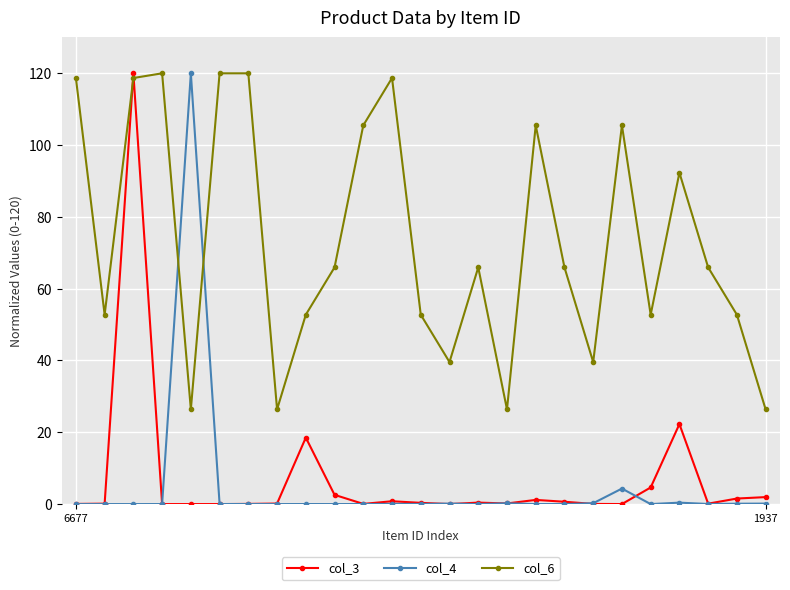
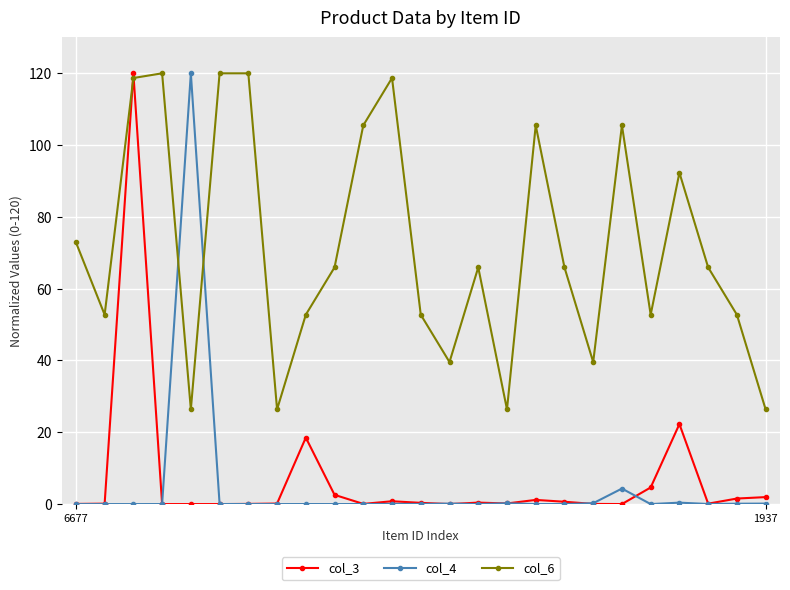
  {
    "col_3": {
      "1937": 2
    },
    "col_4": {
      "1937": 0
    },
    "col_6": {
-     "6677": 119,
+     "6677": 73,
      "1937": 26
    }
  }
